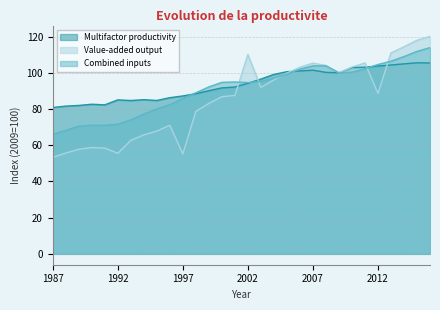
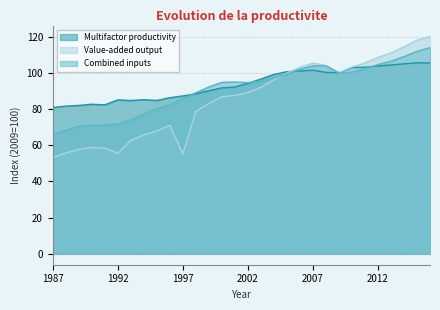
  {
    "Value-added output": {
      "1987": 53,
      "1992": 56,
      "1997": 55,
-     "2002": 110,
+     "2002": 89,
      "2007": 105,
-     "2012": 89
+     "2012": 108
    }
  }
